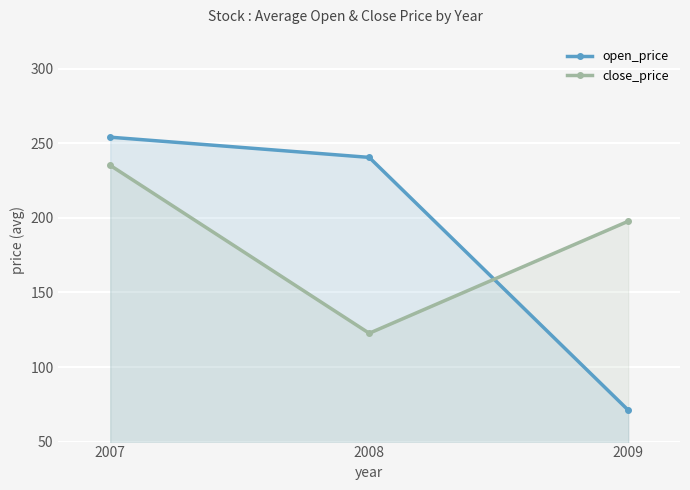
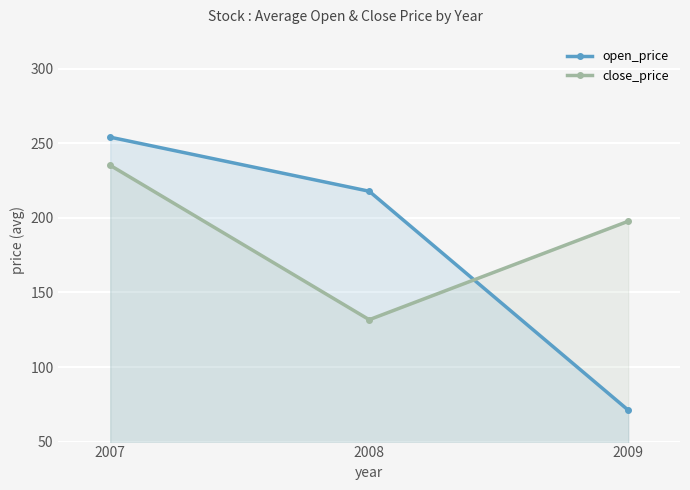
  {
    "open_price": {
      "2007": 254,
-     "2008": 241,
+     "2008": 218,
      "2009": 71
    },
    "close_price": {
      "2007": 235,
-     "2008": 123,
+     "2008": 132,
      "2009": 198
    }
  }
